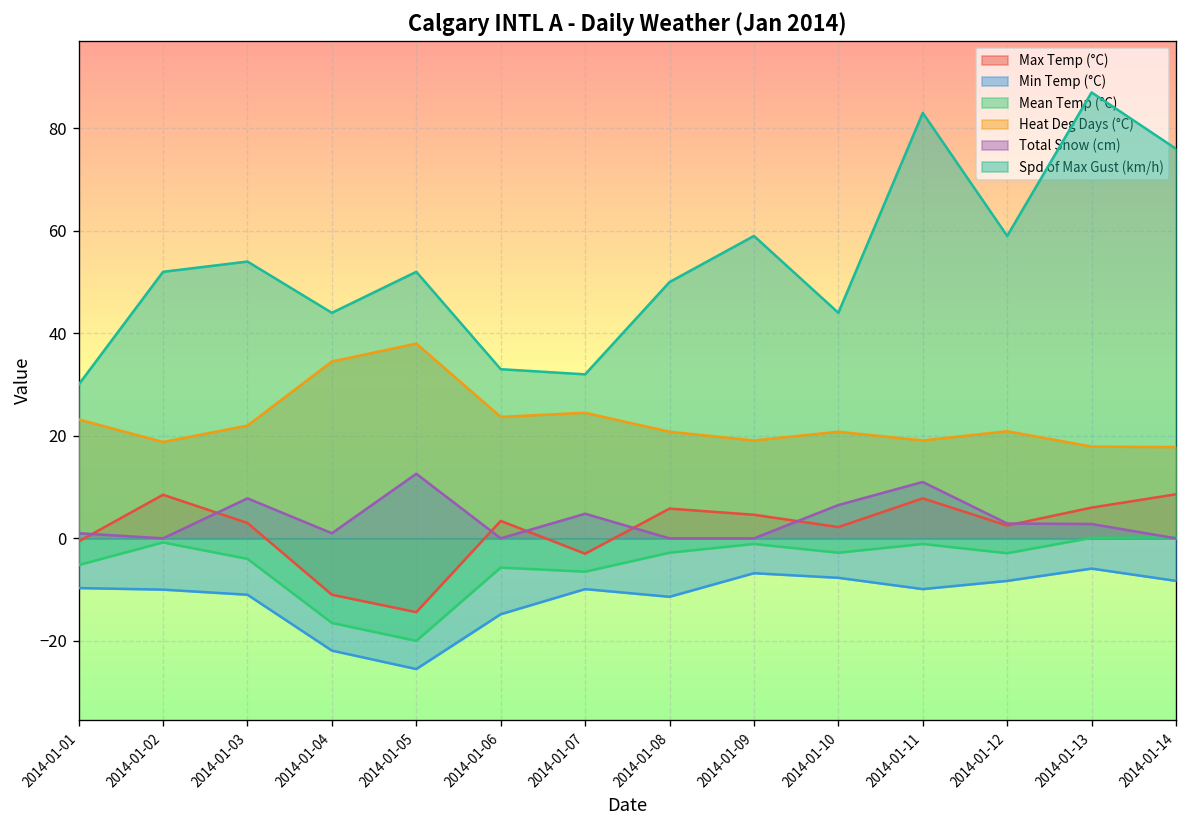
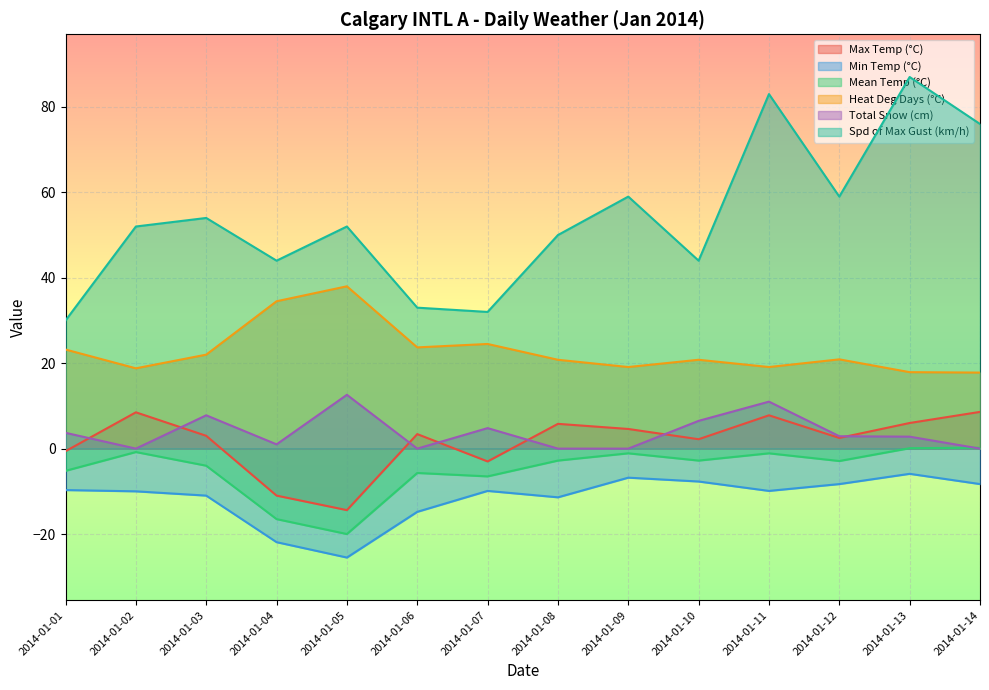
  {
    "Heat Deg Days (°C)": {
      "2014-01-01": 23,
      "2014-01-02": 19,
      "2014-01-03": 22,
      "2014-01-04": 35,
      "2014-01-05": 38,
      "2014-01-06": 24,
      "2014-01-07": 25,
      "2014-01-08": 21,
      "2014-01-09": 19,
      "2014-01-10": 21,
      "2014-01-11": 19,
      "2014-01-12": 21,
      "2014-01-13": 18,
      "2014-01-14": 18
    },
    "Total Snow (cm)": {
-     "2014-01-01": 1,
+     "2014-01-01": 4,
      "2014-01-03": 8,
      "2014-01-04": 1,
      "2014-01-05": 13,
      "2014-01-07": 5,
      "2014-01-10": 7,
      "2014-01-11": 11,
      "2014-01-13": 3
    }
  }
